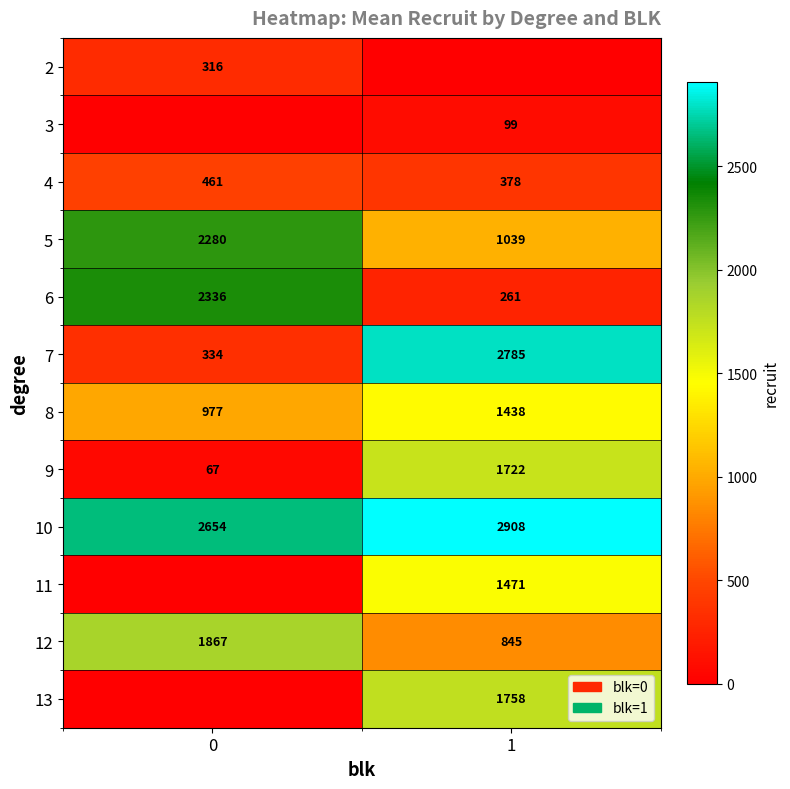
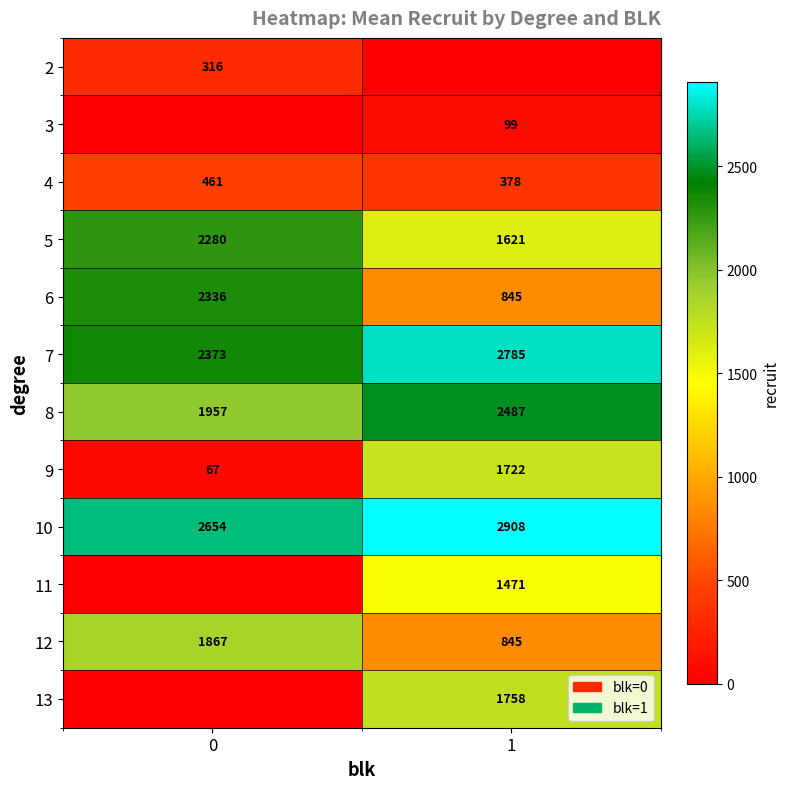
  {
    "2": {
      "0": 316
    },
    "3": {
      "1": 99
    },
    "4": {
      "0": 461,
      "1": 378
    },
    "5": {
      "0": 2280,
-     "1": 1039
+     "1": 1621
    },
    "6": {
      "0": 2336,
-     "1": 261
+     "1": 845
    },
    "7": {
-     "0": 334,
+     "0": 2373,
      "1": 2785
    },
    "8": {
-     "0": 977,
-     "1": 1438
+     "0": 1957,
+     "1": 2487
    },
    "9": {
      "0": 67,
      "1": 1722
    },
    "10": {
      "0": 2654,
      "1": 2908
    },
    "11": {
      "1": 1471
    },
    "12": {
      "0": 1867,
      "1": 845
    },
    "13": {
      "1": 1758
    }
  }
